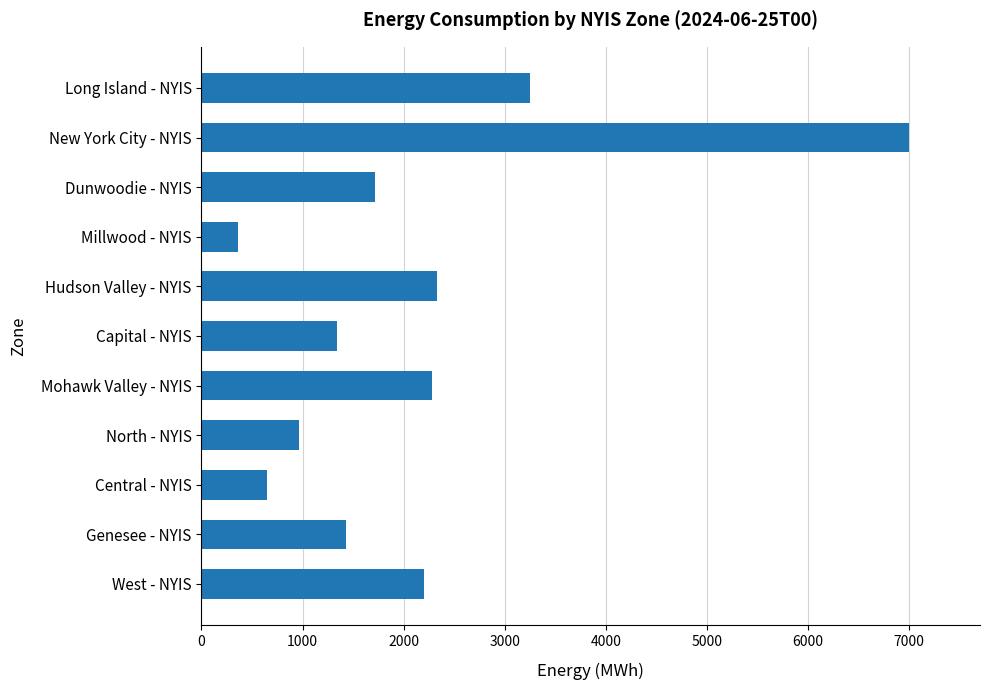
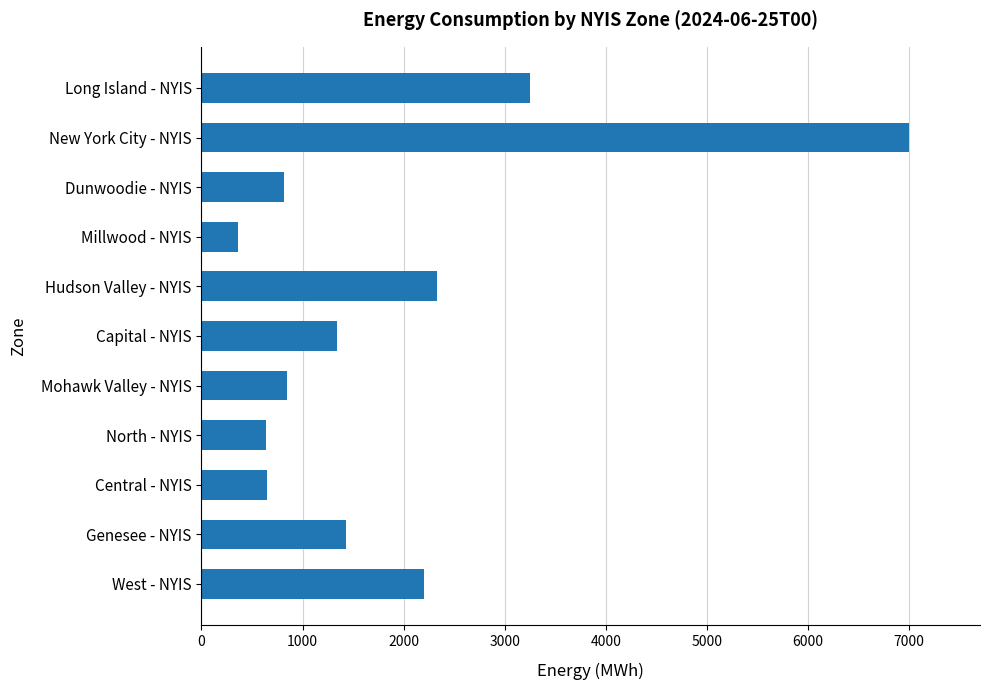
  {
    "Long Island - NYIS": 3250,
    "New York City - NYIS": 7000,
-   "Dunwoodie - NYIS": 1710,
+   "Dunwoodie - NYIS": 810,
    "Millwood - NYIS": 360,
    "Hudson Valley - NYIS": 2330,
    "Capital - NYIS": 1340,
-   "Mohawk Valley - NYIS": 2280,
-   "North - NYIS": 960,
+   "Mohawk Valley - NYIS": 850,
+   "North - NYIS": 640,
    "Central - NYIS": 650,
    "Genesee - NYIS": 1430,
    "West - NYIS": 2200
  }
